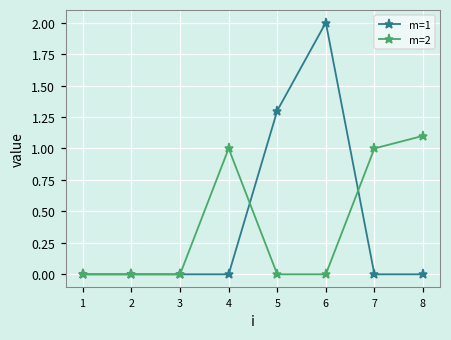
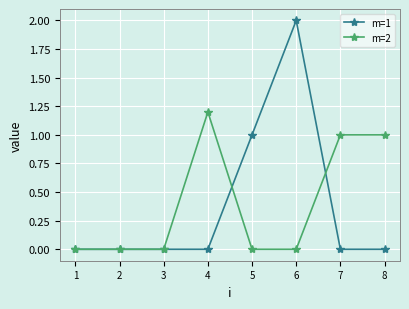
  {
    "m=1": {
      "4": 0.0,
-     "5": 1.3,
+     "5": 1.0,
      "6": 2.0,
      "7": 0.0,
      "8": 0.0
    },
    "m=2": {
-     "4": 1.0,
+     "4": 1.2,
      "5": 0.0,
      "6": 0.0,
      "7": 1.0,
-     "8": 1.1
+     "8": 1.0
    }
  }
